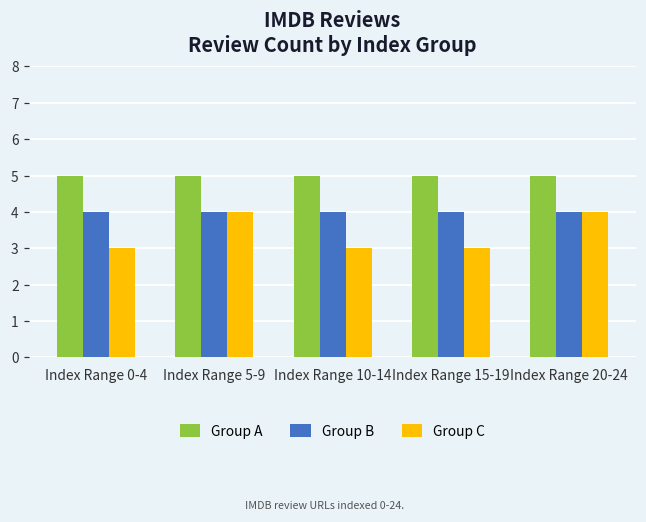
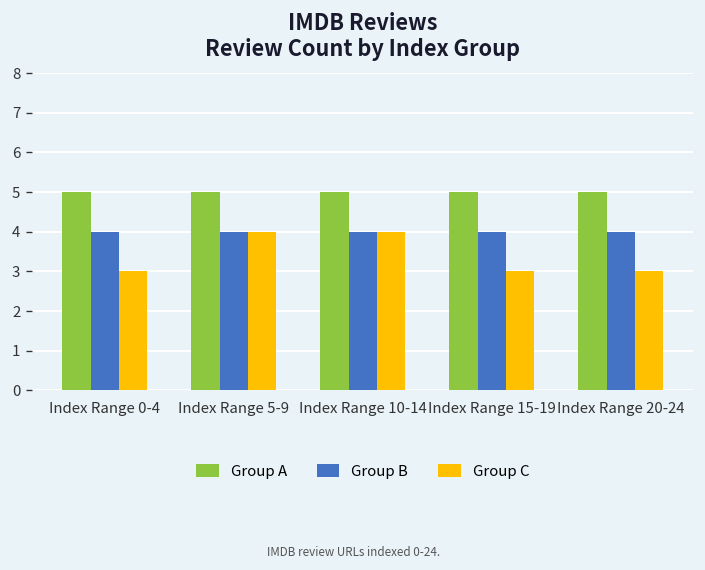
  {
    "Group A": {
      "Index Range 0-4": 5,
      "Index Range 5-9": 5,
      "Index Range 10-14": 5,
      "Index Range 15-19": 5,
      "Index Range 20-24": 5
    },
    "Group B": {
      "Index Range 0-4": 4,
      "Index Range 5-9": 4,
      "Index Range 10-14": 4,
      "Index Range 15-19": 4,
      "Index Range 20-24": 4
    },
    "Group C": {
      "Index Range 0-4": 3,
      "Index Range 5-9": 4,
-     "Index Range 10-14": 3,
+     "Index Range 10-14": 4,
      "Index Range 15-19": 3,
-     "Index Range 20-24": 4
+     "Index Range 20-24": 3
    }
  }
